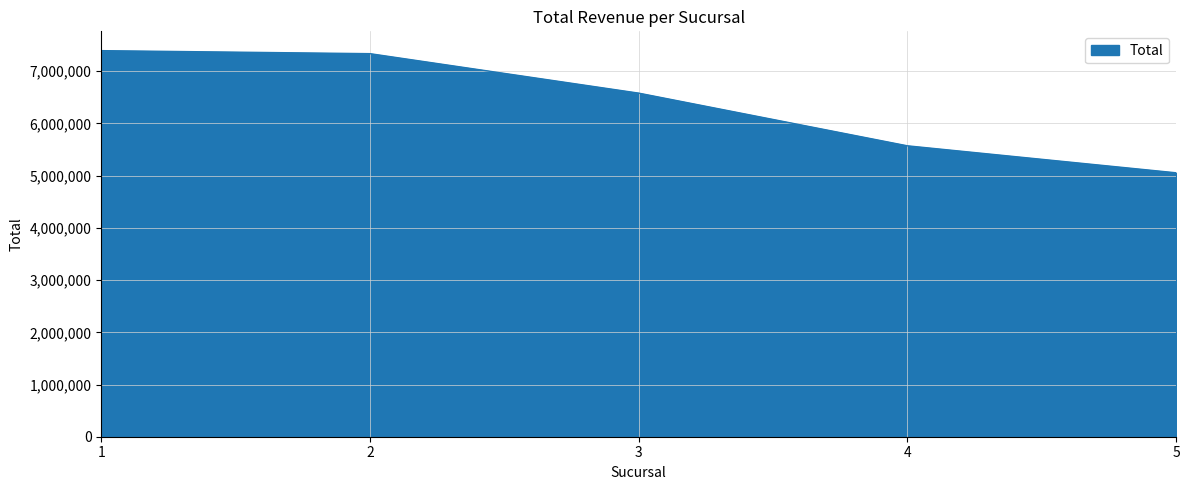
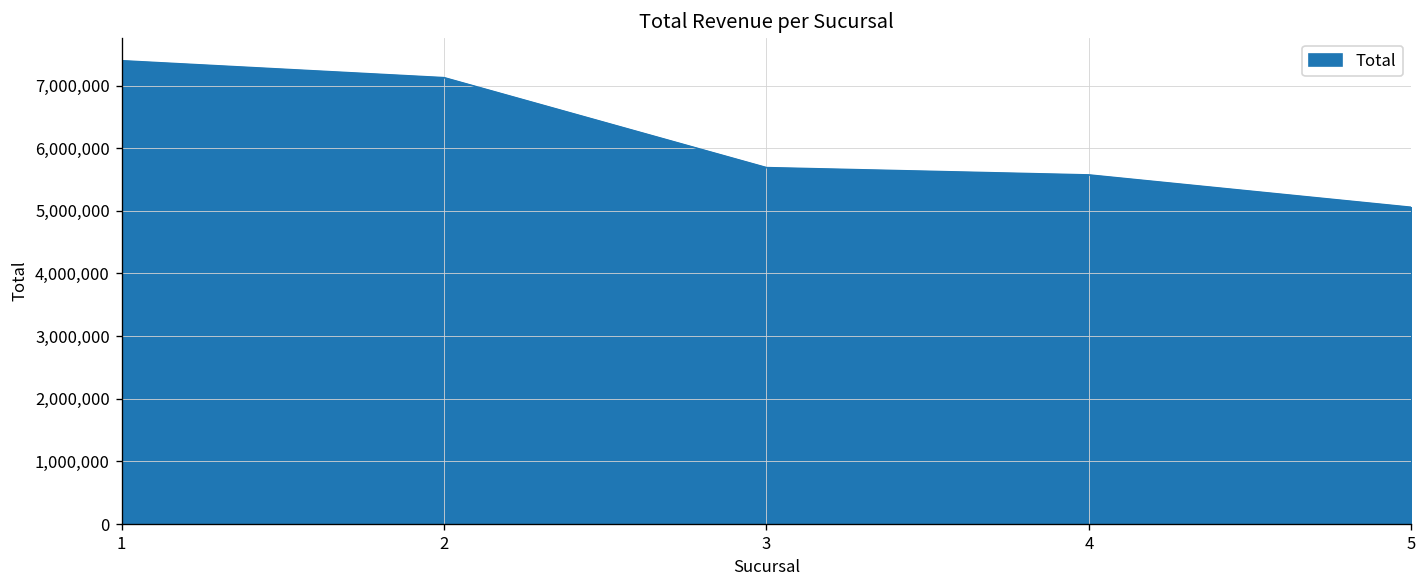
  {
    "1": "7,400,000",
-   "2": "7,300,000",
-   "3": "6,600,000",
+   "2": "7,100,000",
+   "3": "5,700,000",
    "4": "5,600,000",
    "5": "5,100,000"
  }
